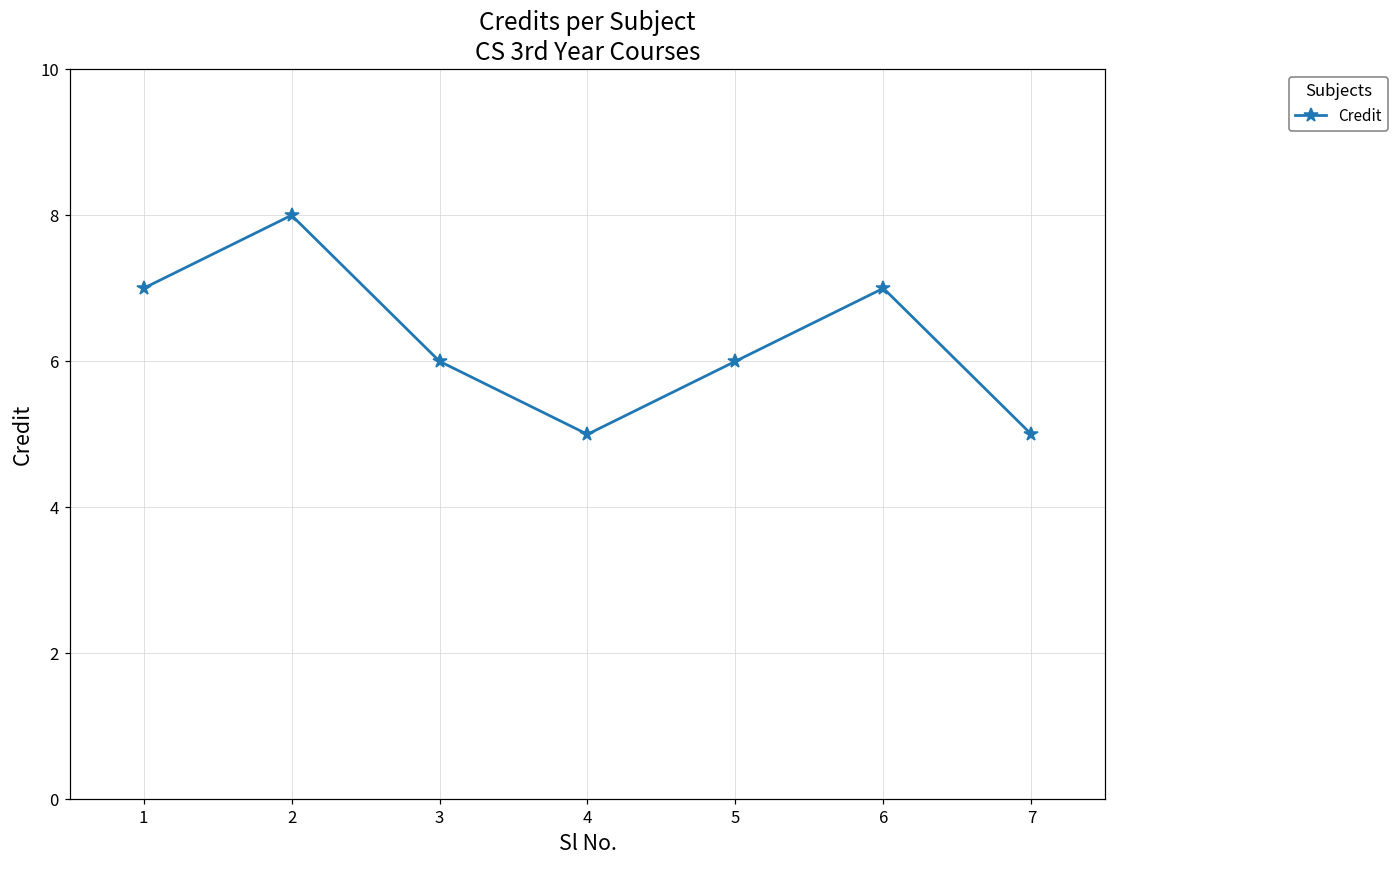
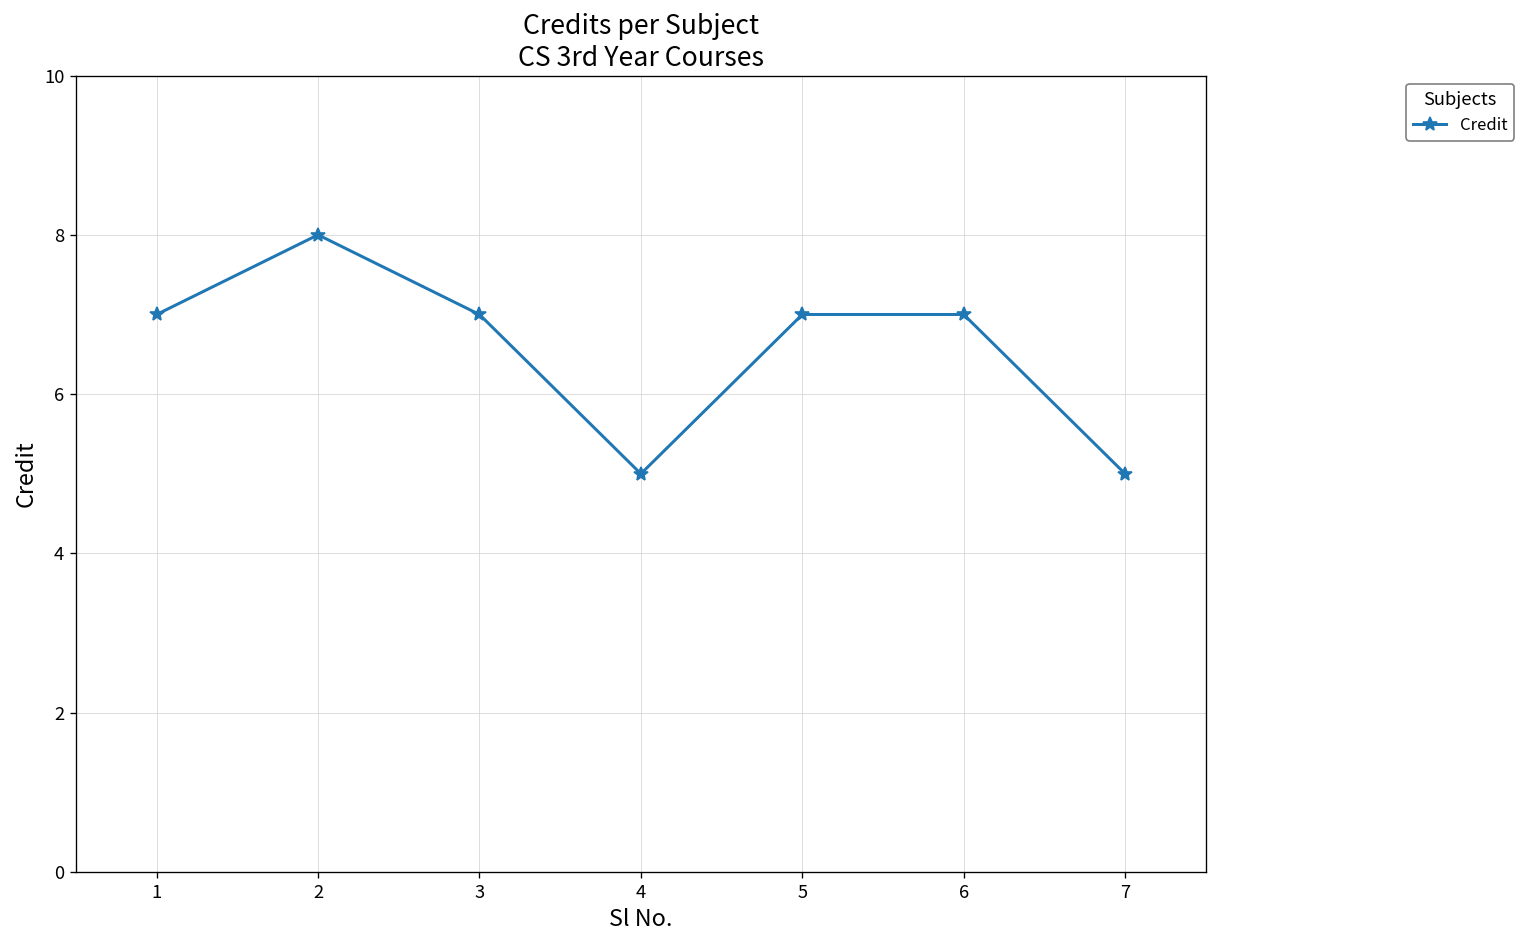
  {
    "1": 7,
    "2": 8,
-   "3": 6,
+   "3": 7,
    "4": 5,
-   "5": 6,
+   "5": 7,
    "6": 7,
    "7": 5
  }
